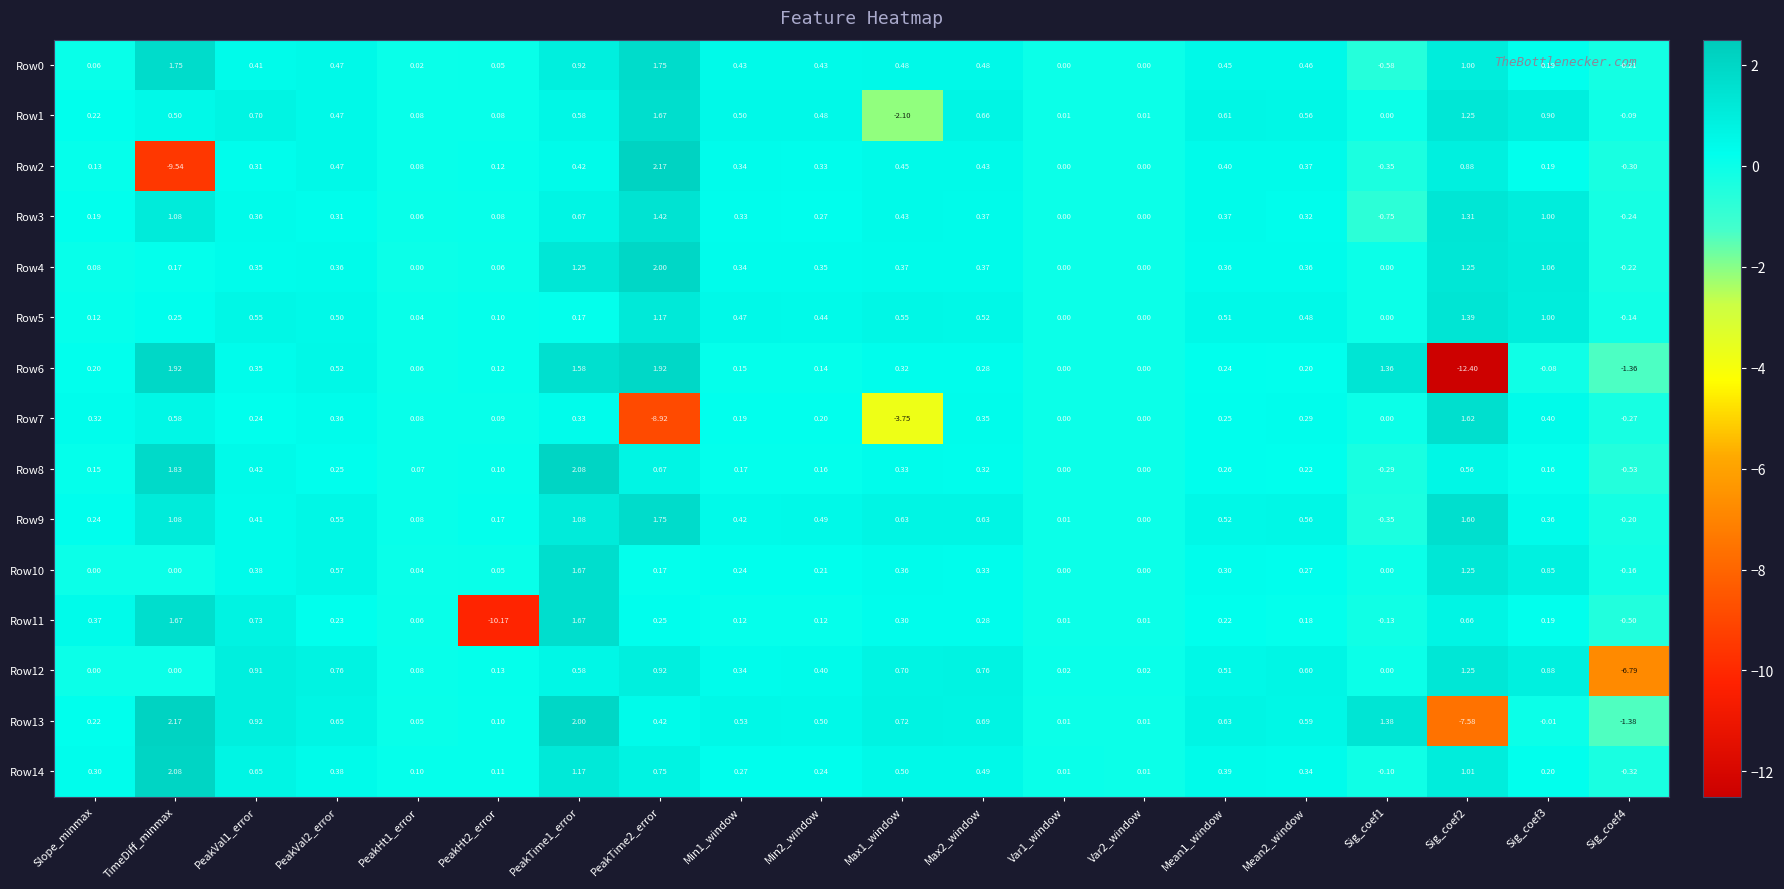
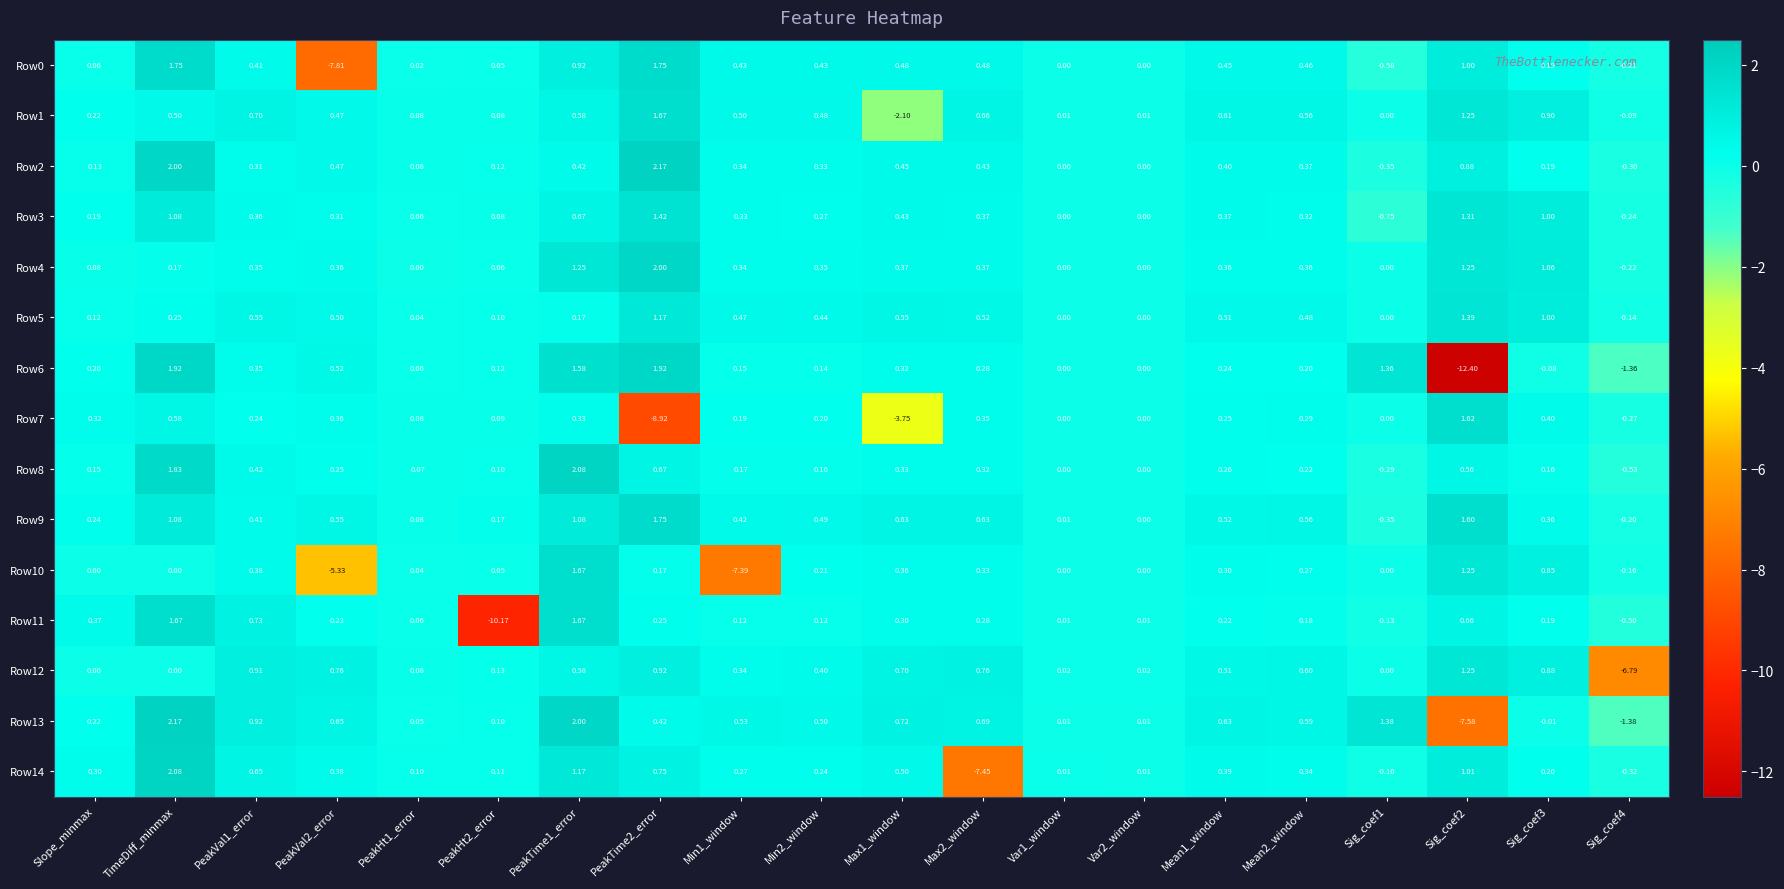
  {
    "Row0": {
      "Slope_minmax": 0.06,
      "TimeDiff_minmax": 1.75,
      "PeakVal1_error": 0.41,
-     "PeakVal2_error": 0.47,
+     "PeakVal2_error": -7.81,
      "PeakHt1_error": 0.02,
      "PeakHt2_error": 0.05,
      "PeakTime1_error": 0.92,
      "PeakTime2_error": 1.75,
      "Min1_window": 0.43,
      "Min2_window": 0.43,
      "Max1_window": 0.48,
      "Max2_window": 0.48,
      "Var1_window": 0.00,
      "Var2_window": 0.00,
      "Mean1_window": 0.45,
      "Mean2_window": 0.46,
      "Sig_coef1": -0.58,
      "Sig_coef2": 1.00
    },
    "Row2": {
      "Slope_minmax": 0.13,
-     "TimeDiff_minmax": -9.54,
+     "TimeDiff_minmax": 2.00,
      "PeakVal1_error": 0.31,
      "PeakVal2_error": 0.47,
      "PeakHt1_error": 0.08,
      "PeakHt2_error": 0.12,
      "PeakTime1_error": 0.42,
      "PeakTime2_error": 2.17,
      "Min1_window": 0.34,
      "Min2_window": 0.33,
      "Max1_window": 0.45,
      "Max2_window": 0.43,
      "Var1_window": 0.00,
      "Var2_window": 0.00,
      "Mean1_window": 0.40,
      "Mean2_window": 0.37,
      "Sig_coef1": -0.35,
      "Sig_coef2": 0.88,
      "Sig_coef3": 0.19,
      "Sig_coef4": -0.30
    },
    "Row10": {
      "Slope_minmax": 0.00,
      "TimeDiff_minmax": 0.00,
      "PeakVal1_error": 0.38,
-     "PeakVal2_error": 0.57,
+     "PeakVal2_error": -5.33,
      "PeakHt1_error": 0.04,
      "PeakHt2_error": 0.05,
      "PeakTime1_error": 1.67,
      "PeakTime2_error": 0.17,
-     "Min1_window": 0.24,
+     "Min1_window": -7.39,
      "Min2_window": 0.21,
      "Max1_window": 0.36,
      "Max2_window": 0.33,
      "Var1_window": 0.00,
      "Var2_window": 0.00,
      "Mean1_window": 0.30,
      "Mean2_window": 0.27,
      "Sig_coef1": 0.00,
      "Sig_coef2": 1.25,
      "Sig_coef3": 0.85,
      "Sig_coef4": -0.16
    },
    "Row14": {
      "Slope_minmax": 0.30,
      "TimeDiff_minmax": 2.08,
      "PeakVal1_error": 0.65,
      "PeakVal2_error": 0.38,
      "PeakHt1_error": 0.10,
      "PeakHt2_error": 0.11,
      "PeakTime1_error": 1.17,
      "PeakTime2_error": 0.75,
      "Min1_window": 0.27,
      "Min2_window": 0.24,
      "Max1_window": 0.50,
-     "Max2_window": 0.49,
+     "Max2_window": -7.45,
      "Var1_window": 0.01,
      "Var2_window": 0.01,
      "Mean1_window": 0.39,
      "Mean2_window": 0.34,
      "Sig_coef1": -0.10,
      "Sig_coef2": 1.01,
      "Sig_coef3": 0.20,
      "Sig_coef4": -0.32
    }
  }
